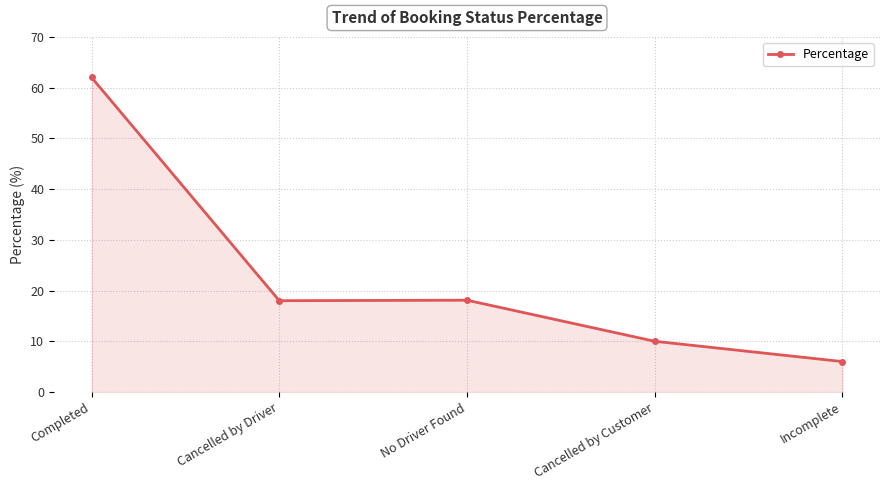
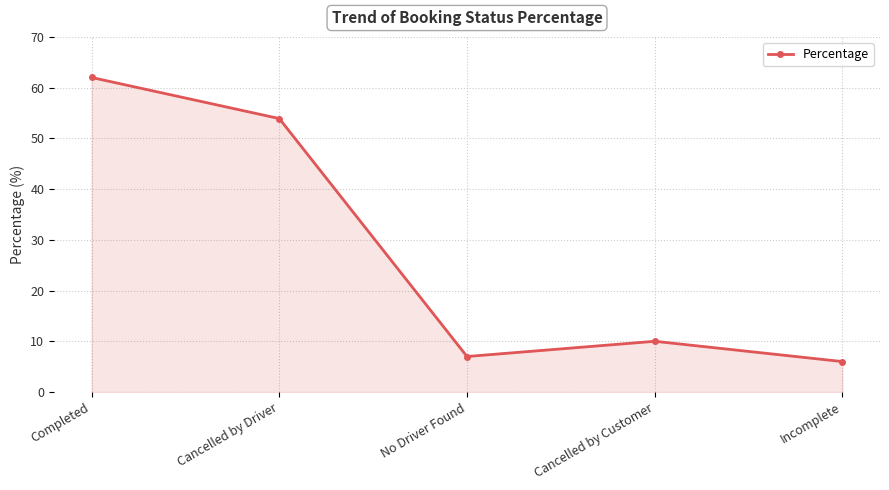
  {
    "Completed": 62,
-   "Cancelled by Driver": 18,
-   "No Driver Found": 18,
+   "Cancelled by Driver": 54,
+   "No Driver Found": 7,
    "Cancelled by Customer": 10,
    "Incomplete": 6
  }
